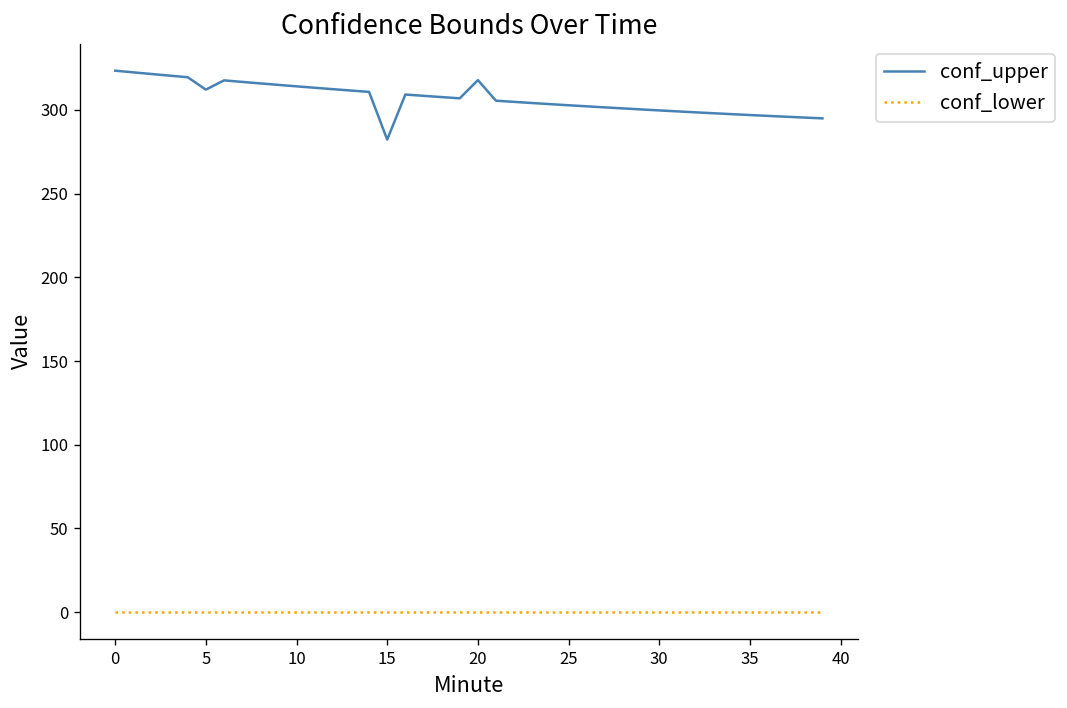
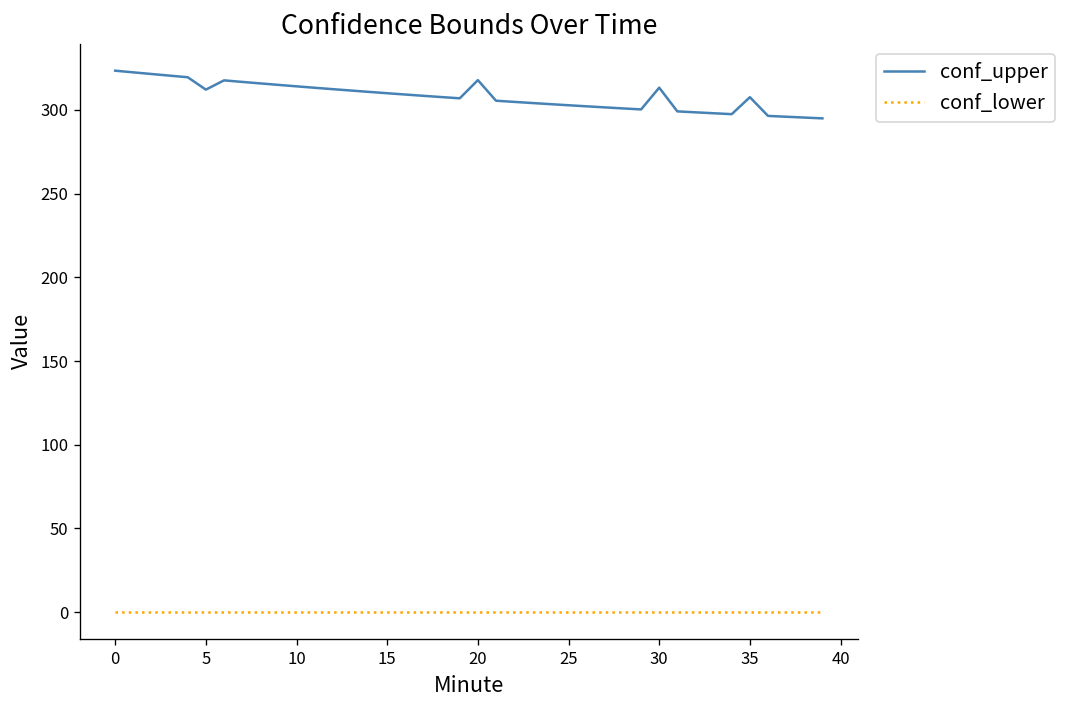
  {
    "conf_upper": {
      "0": 323,
      "5": 312,
      "10": 314,
-     "15": 282,
+     "15": 310,
      "20": 318,
      "25": 303,
-     "30": 300,
-     "35": 297
+     "30": 313,
+     "35": 308
    },
    "conf_lower": {
      "0": 0,
      "5": 0,
      "10": 0,
      "15": 0,
      "20": 0,
      "25": 0,
      "30": 0,
      "35": 0
    }
  }
